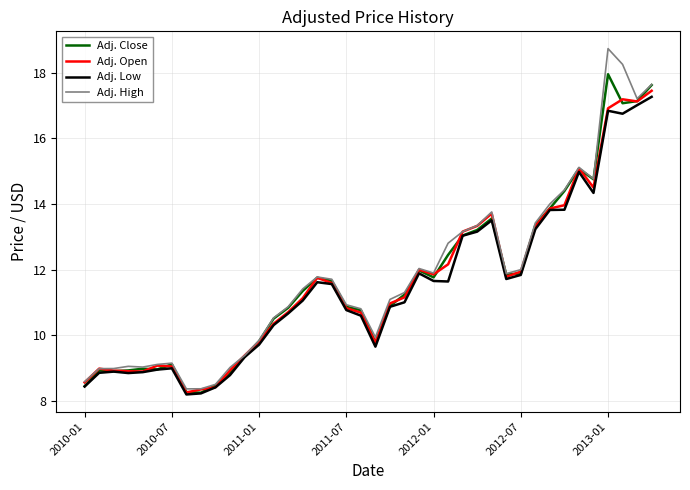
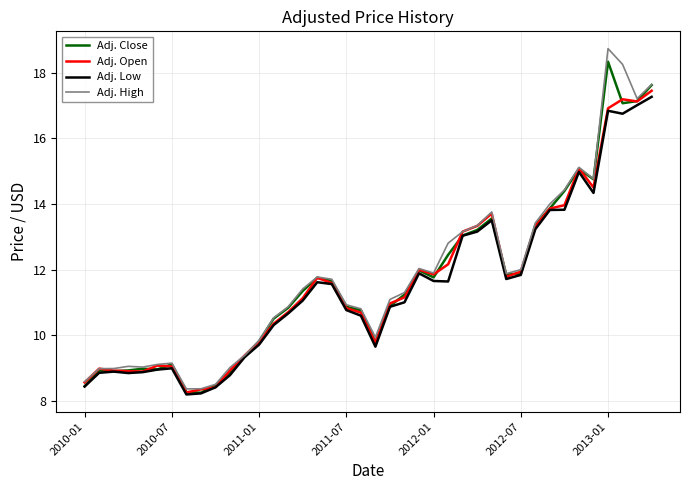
  {
    "Adj. Close": {
      "2012-01": 11.8,
-     "2013-01": 18.0
+     "2013-01": 18.3
    },
    "Adj. Low": {
      "2011-01": 9.7,
      "2012-01": 11.7
    },
    "Adj. High": {
      "2013-01": 18.7
    }
  }
